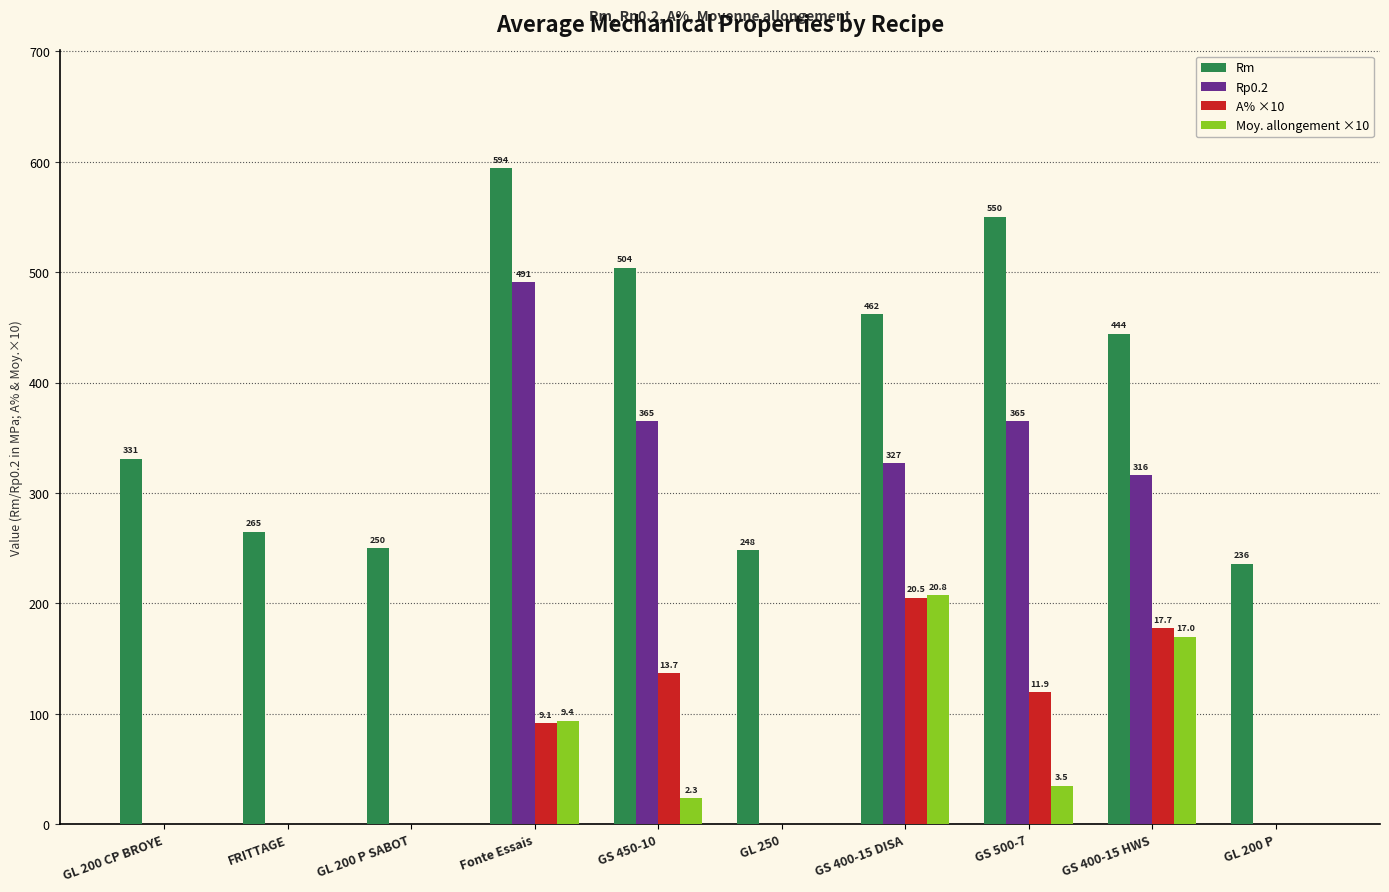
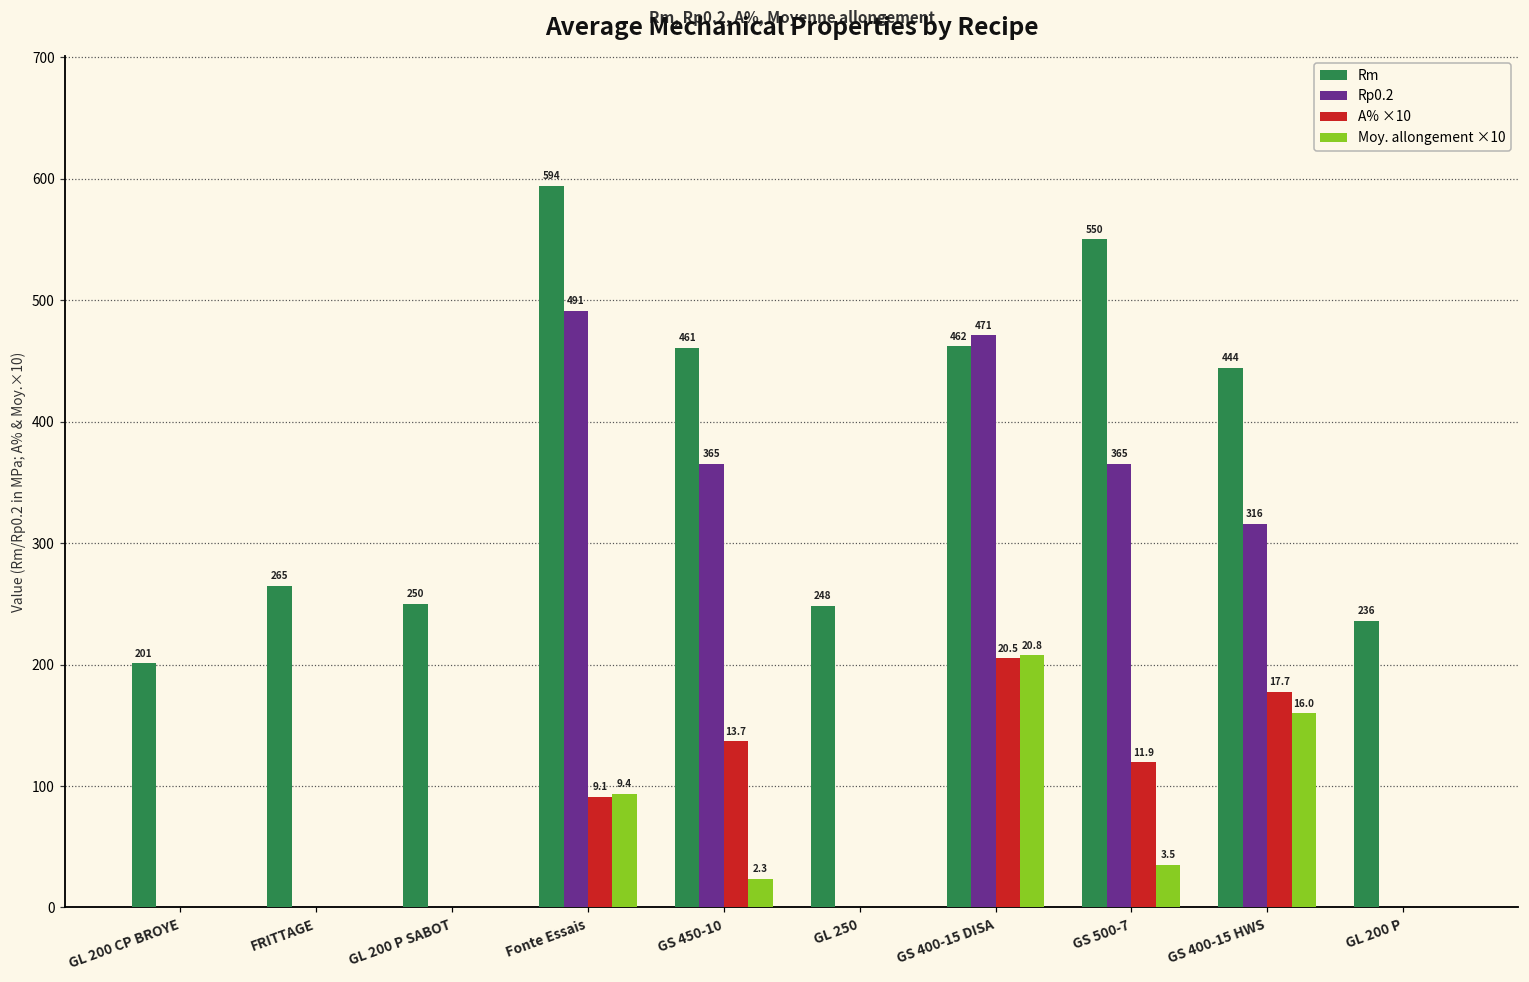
  {
    "Rm": {
-     "GL 200 CP BROYE": 331,
+     "GL 200 CP BROYE": 201,
      "FRITTAGE": 265,
      "GL 200 P SABOT": 250,
      "Fonte Essais": 594,
-     "GS 450-10": 504,
+     "GS 450-10": 461,
      "GL 250": 248,
      "GS 400-15 DISA": 462,
      "GS 500-7": 550,
      "GS 400-15 HWS": 444,
      "GL 200 P": 236
    },
    "Rp0.2": {
      "Fonte Essais": 491,
      "GS 450-10": 365,
-     "GS 400-15 DISA": 327,
+     "GS 400-15 DISA": 471,
      "GS 500-7": 365,
      "GS 400-15 HWS": 316
    },
    "A% ×10": {
      "GL 200 CP BROYE": 0,
      "FRITTAGE": 0,
      "GL 200 P SABOT": 0,
      "GL 250": 0,
      "GL 200 P": 0
    },
    "Moy. allongement ×10": {
-     "GS 400-15 HWS": 17.0
+     "GS 400-15 HWS": 16.0
    }
  }
